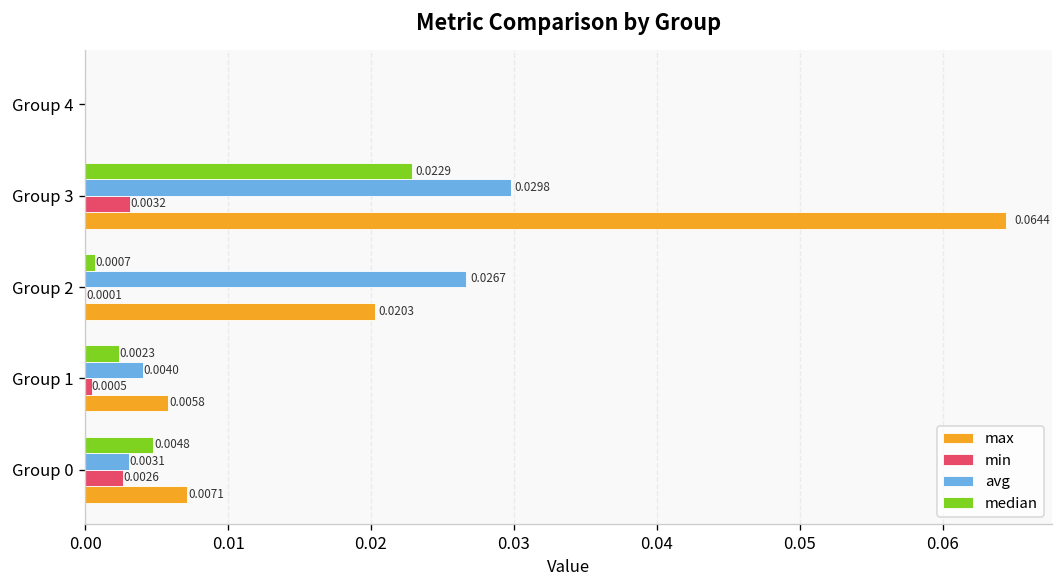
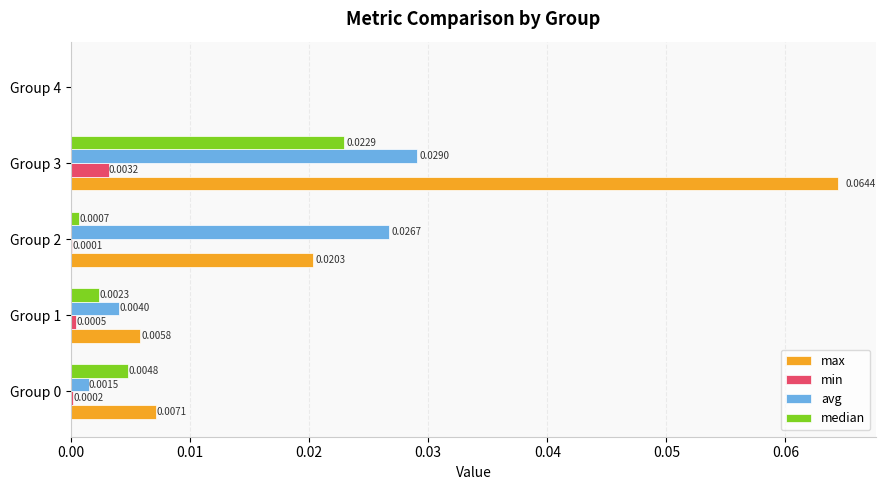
  {
    "max": {
      "Group 3": 0.0644,
      "Group 2": 0.0203,
      "Group 1": 0.0058,
      "Group 0": 0.0071
    },
    "min": {
      "Group 3": 0.0032,
      "Group 2": 0.0001,
      "Group 1": 0.0005,
-     "Group 0": 0.0026
+     "Group 0": 0.0002
    },
    "avg": {
-     "Group 3": 0.0298,
+     "Group 3": 0.0290,
      "Group 2": 0.0267,
      "Group 1": 0.0040,
-     "Group 0": 0.0031
+     "Group 0": 0.0015
    },
    "median": {
      "Group 3": 0.0229,
      "Group 2": 0.0007,
      "Group 1": 0.0023,
      "Group 0": 0.0048
    }
  }
